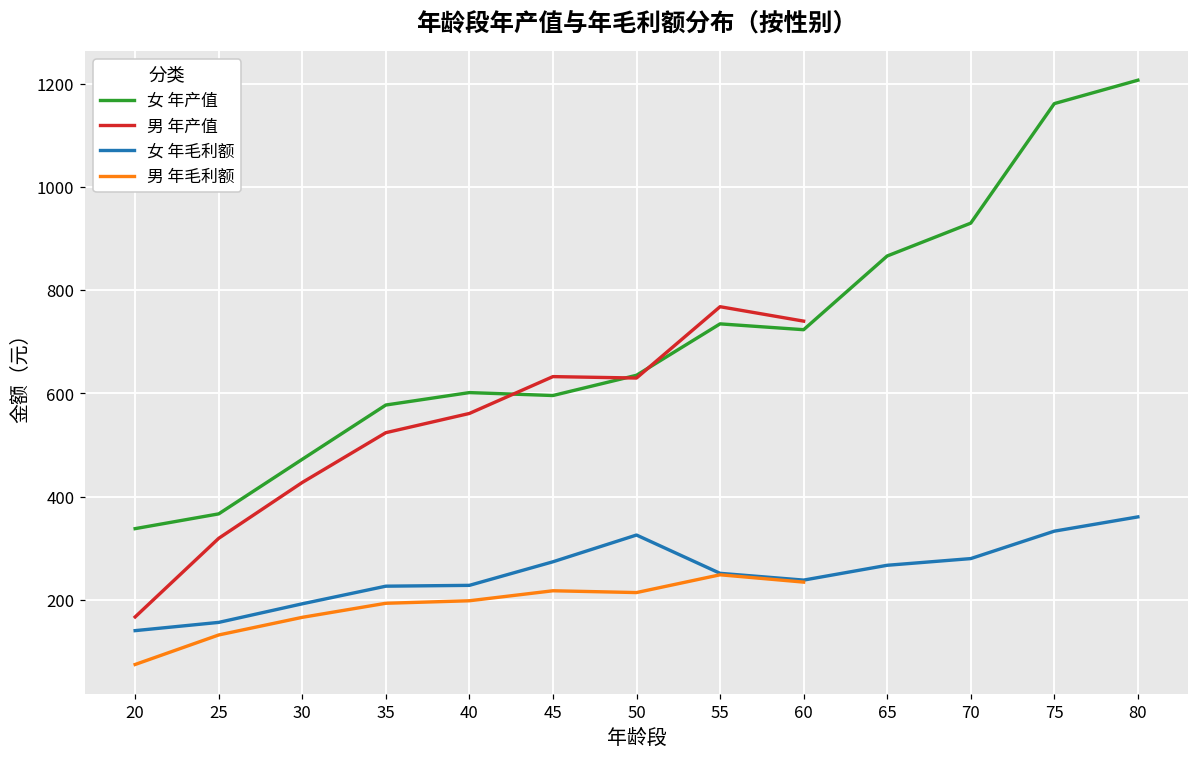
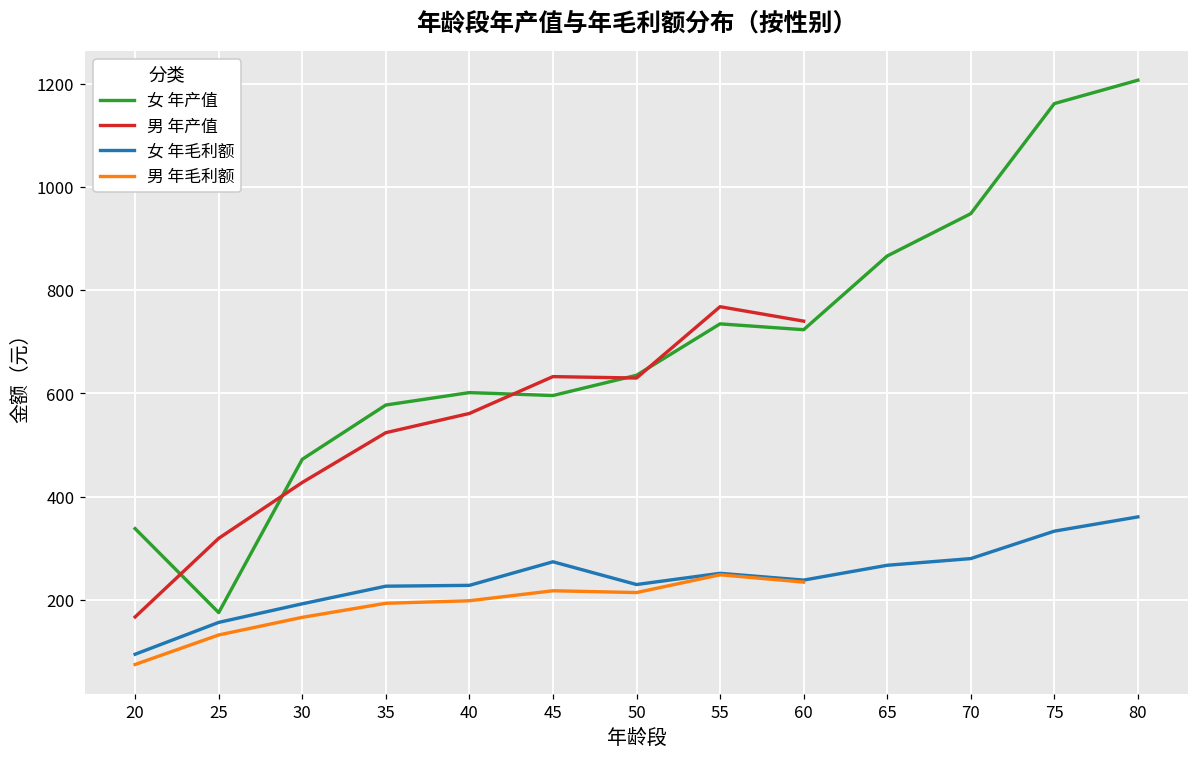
  {
    "女 年产值": {
      "20": 340,
-     "25": 370,
+     "25": 180,
      "30": 470,
      "35": 580,
      "40": 600,
      "45": 600,
      "55": 740,
      "60": 720,
      "65": 870,
-     "70": 930,
+     "70": 950,
      "75": 1160,
      "80": 1210
    },
    "男 年产值": {
      "20": 170,
      "25": 320,
      "30": 430,
      "35": 520,
      "40": 560,
      "45": 630,
      "55": 770,
      "60": 740
    },
    "女 年毛利额": {
-     "20": 140,
+     "20": 90,
      "25": 160,
      "30": 190,
      "35": 230,
      "40": 230,
      "45": 270,
-     "50": 330,
+     "50": 230,
      "65": 270,
      "70": 280,
      "75": 330,
      "80": 360
    },
    "男 年毛利额": {
      "20": 70,
      "25": 130,
      "30": 170,
      "35": 190,
      "40": 200,
      "45": 220,
      "50": 210
    }
  }
